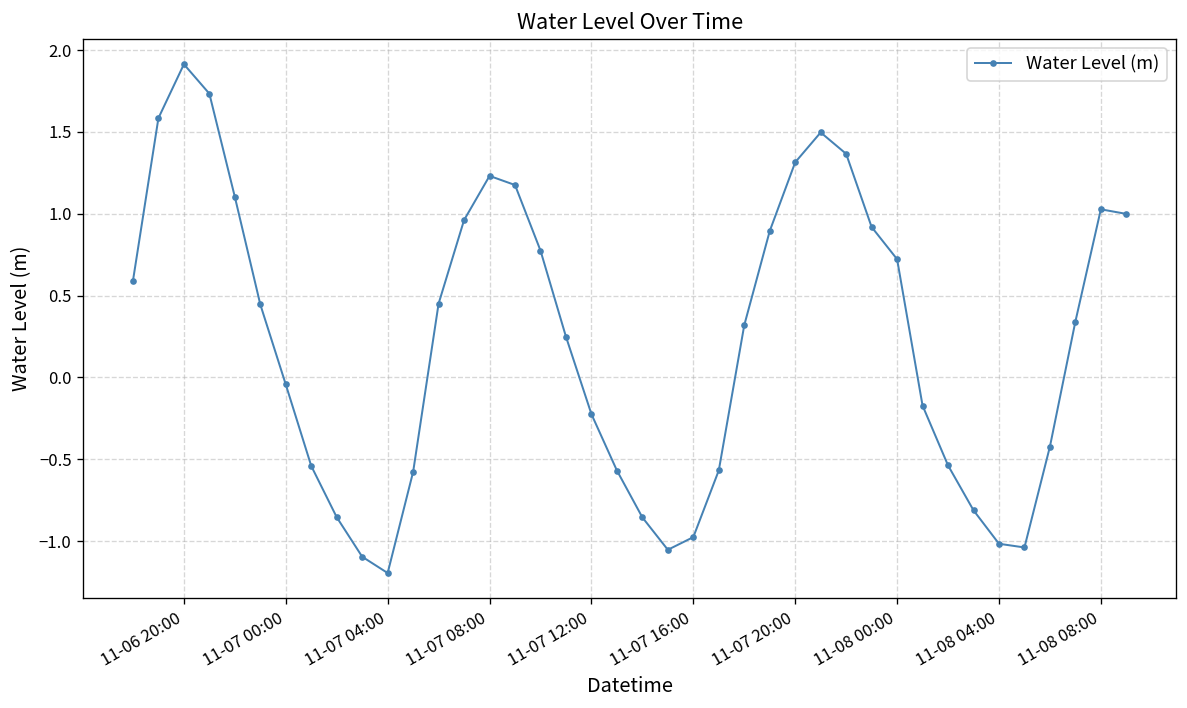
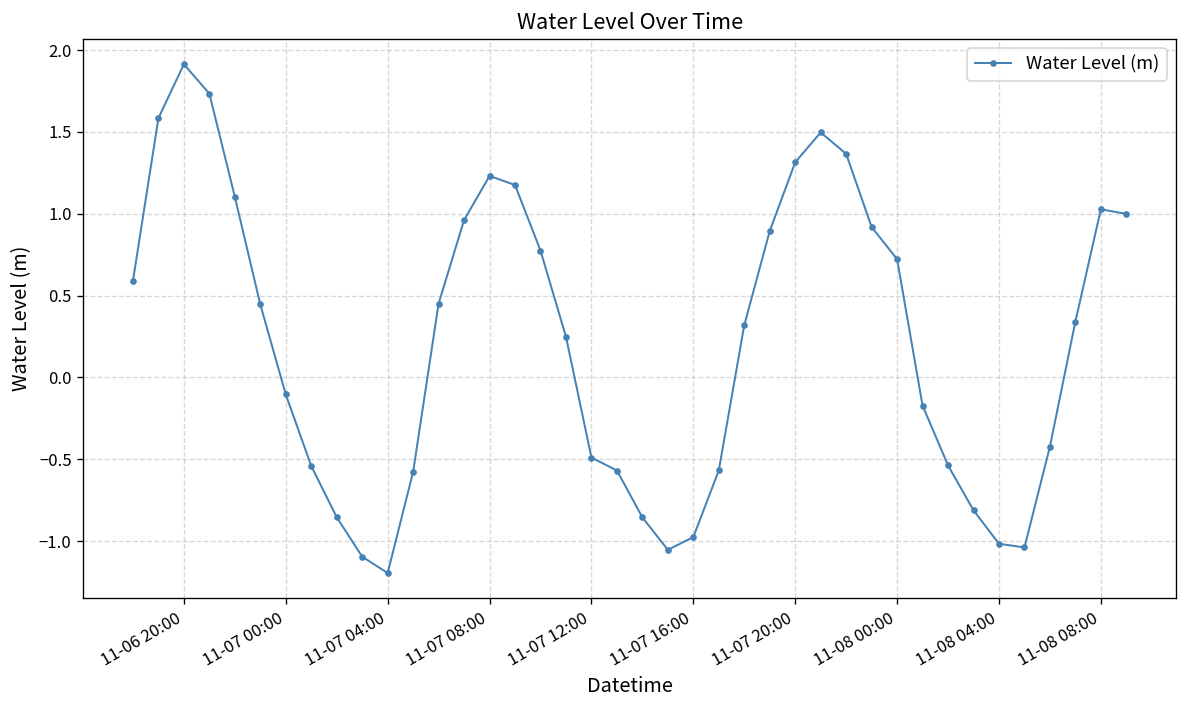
  {
    "11-06 20:00": 1.91,
-   "11-07 00:00": -0.04,
+   "11-07 00:00": -0.10,
    "11-07 04:00": -1.20,
    "11-07 08:00": 1.23,
-   "11-07 12:00": -0.22,
+   "11-07 12:00": -0.49,
    "11-07 16:00": -0.98,
    "11-07 20:00": 1.31,
    "11-08 00:00": 0.72,
    "11-08 04:00": -1.02,
    "11-08 08:00": 1.03
  }
